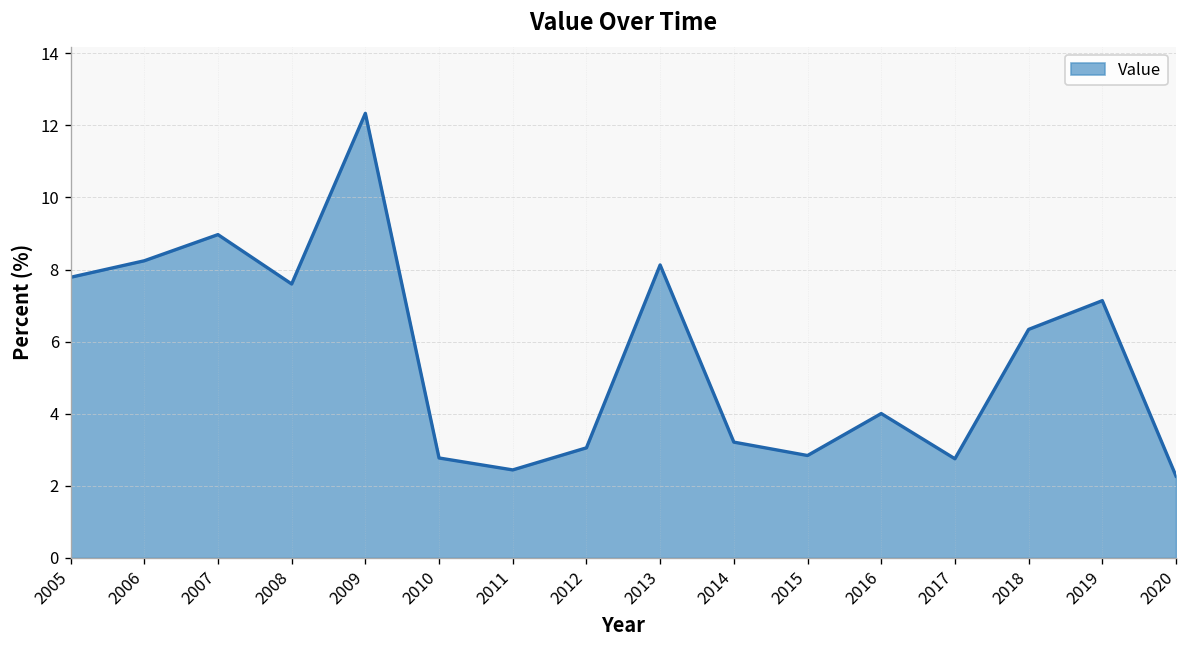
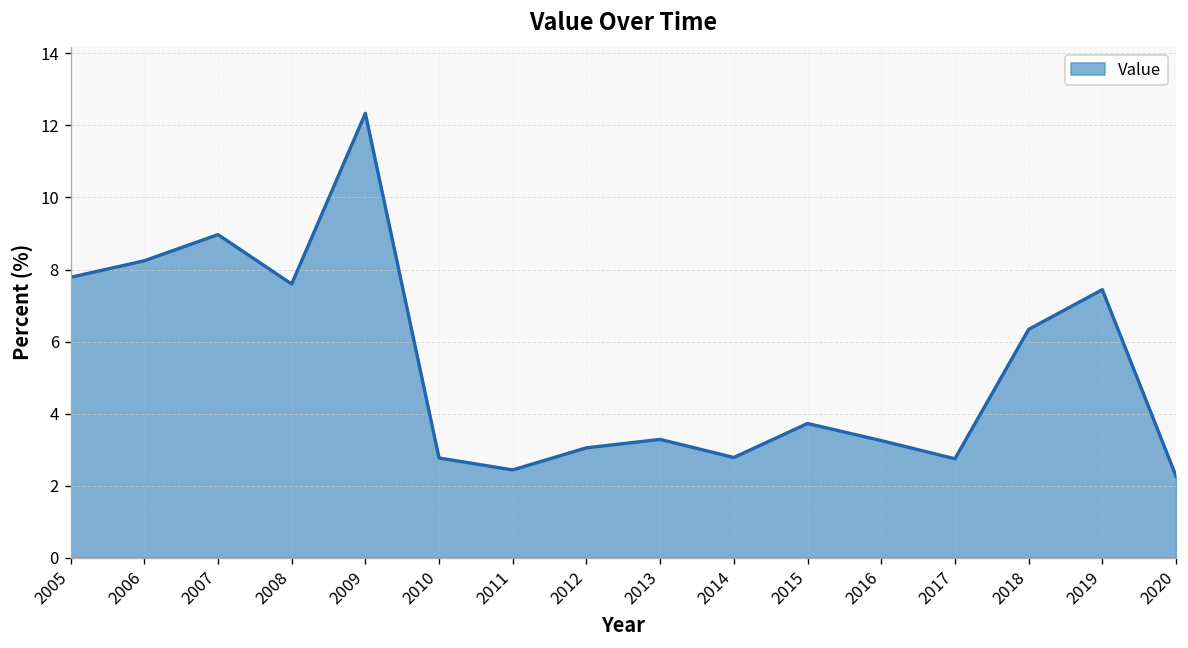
  {
    "2005": 7.8,
    "2006": 8.2,
    "2007": 9.0,
    "2008": 7.6,
    "2009": 12.3,
    "2010": 2.8,
    "2011": 2.4,
    "2012": 3.1,
-   "2013": 8.1,
-   "2014": 3.2,
-   "2015": 2.8,
-   "2016": 4.0,
+   "2013": 3.3,
+   "2014": 2.8,
+   "2015": 3.7,
+   "2016": 3.3,
    "2017": 2.7,
    "2018": 6.3,
-   "2019": 7.1,
+   "2019": 7.4,
    "2020": 2.3
  }
